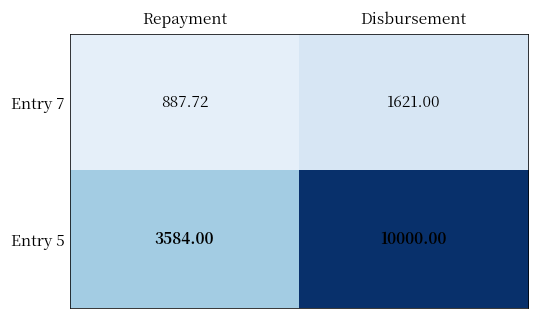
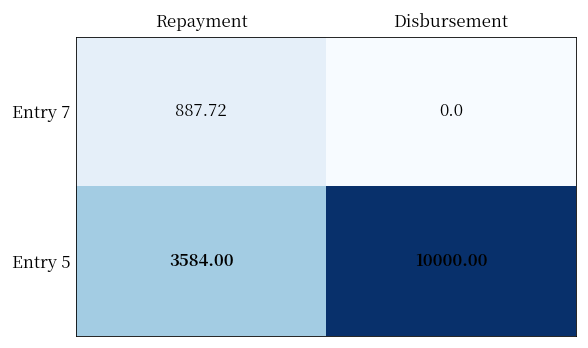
  {
    "Entry 7": {
      "Repayment": 887.72,
-     "Disbursement": 1621.00
+     "Disbursement": 0.0
    },
    "Entry 5": {
      "Repayment": 3584.00,
      "Disbursement": 10000.00
    }
  }
